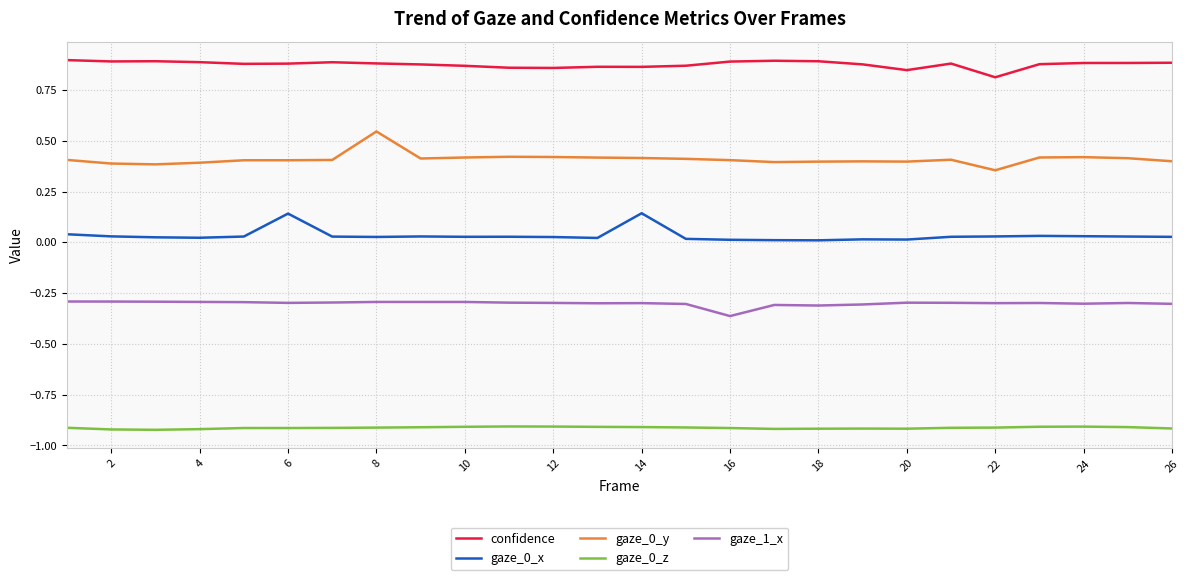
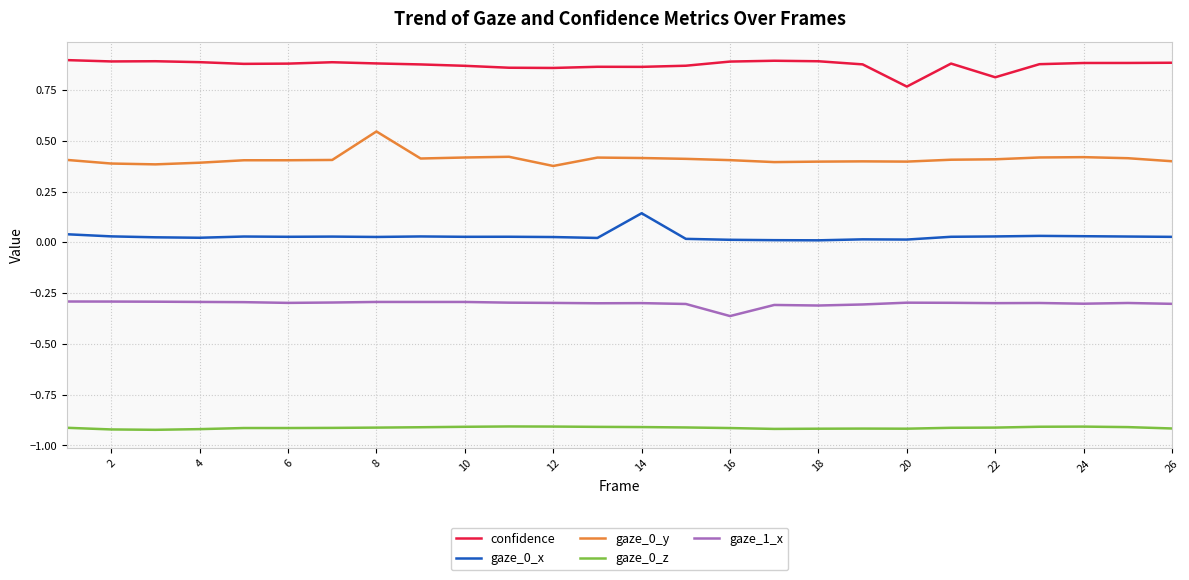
  {
    "confidence": {
      "2": 0.89,
      "4": 0.89,
      "6": 0.88,
      "8": 0.88,
      "10": 0.87,
      "12": 0.86,
      "14": 0.86,
      "16": 0.89,
      "18": 0.89,
-     "20": 0.85,
+     "20": 0.77,
      "22": 0.81,
      "24": 0.88,
      "26": 0.88
    },
    "gaze_0_x": {
      "2": 0.03,
      "4": 0.02,
-     "6": 0.14,
+     "6": 0.03,
      "8": 0.03,
      "10": 0.03,
      "12": 0.03,
      "14": 0.14,
      "16": 0.01,
      "18": 0.01,
      "20": 0.01,
      "22": 0.03,
      "24": 0.03,
      "26": 0.03
    },
    "gaze_0_y": {
      "2": 0.39,
      "4": 0.39,
      "6": 0.40,
      "8": 0.55,
      "10": 0.42,
-     "12": 0.42,
+     "12": 0.38,
      "14": 0.42,
      "16": 0.41,
      "18": 0.40,
      "20": 0.40,
-     "22": 0.36,
+     "22": 0.41,
      "24": 0.42,
      "26": 0.40
    },
    "gaze_0_z": {
      "2": -0.92,
      "4": -0.92,
      "6": -0.91,
      "8": -0.91,
      "10": -0.91,
      "12": -0.91,
      "14": -0.91,
      "16": -0.91,
      "18": -0.92,
      "20": -0.92,
      "22": -0.91,
      "24": -0.91,
      "26": -0.92
    },
    "gaze_1_x": {
      "2": -0.29,
      "4": -0.29,
      "6": -0.30,
      "8": -0.29,
      "10": -0.29,
      "12": -0.30,
      "14": -0.30,
      "16": -0.36,
      "18": -0.31,
      "20": -0.30,
      "22": -0.30,
      "24": -0.30,
      "26": -0.30
    }
  }
